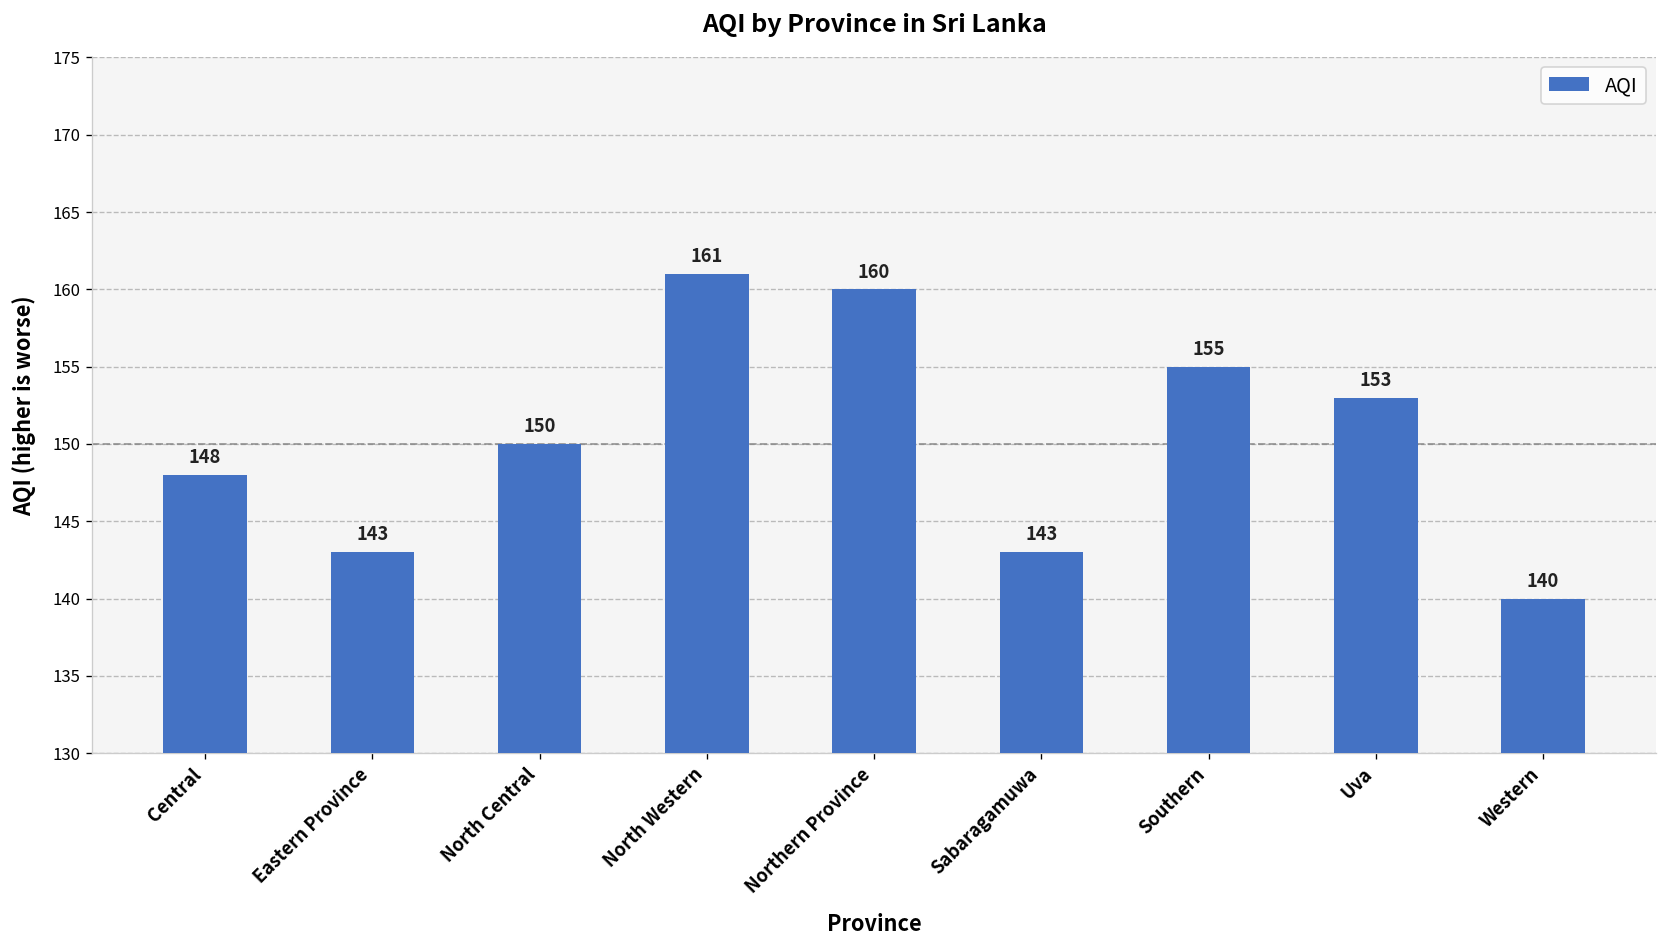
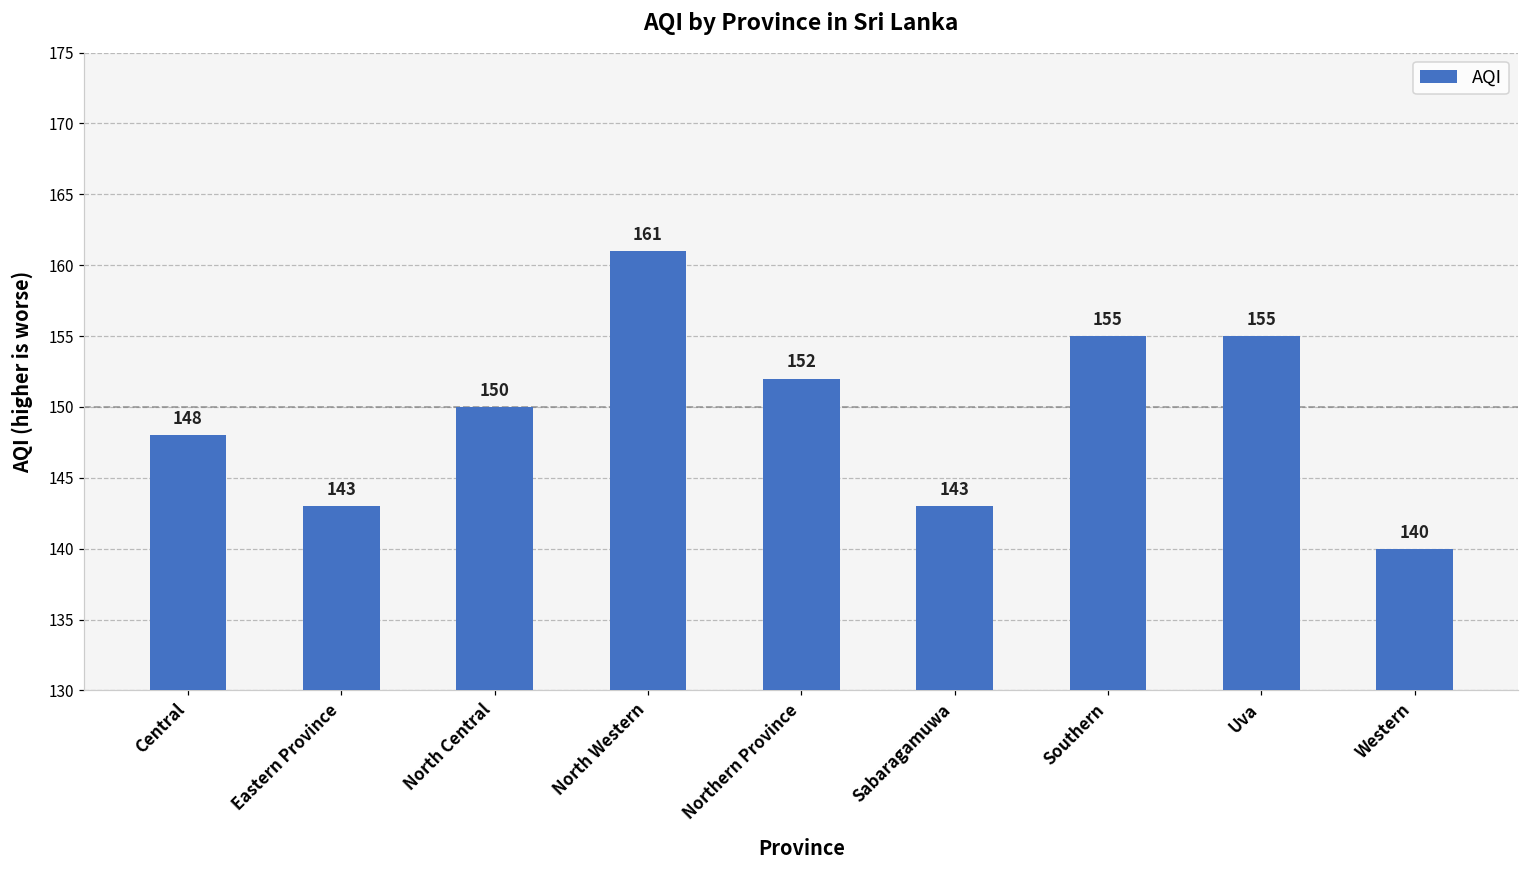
  {
    "Central": 148,
    "Eastern Province": 143,
    "North Central": 150,
    "North Western": 161,
-   "Northern Province": 160,
+   "Northern Province": 152,
    "Sabaragamuwa": 143,
    "Southern": 155,
-   "Uva": 153,
+   "Uva": 155,
    "Western": 140
  }
